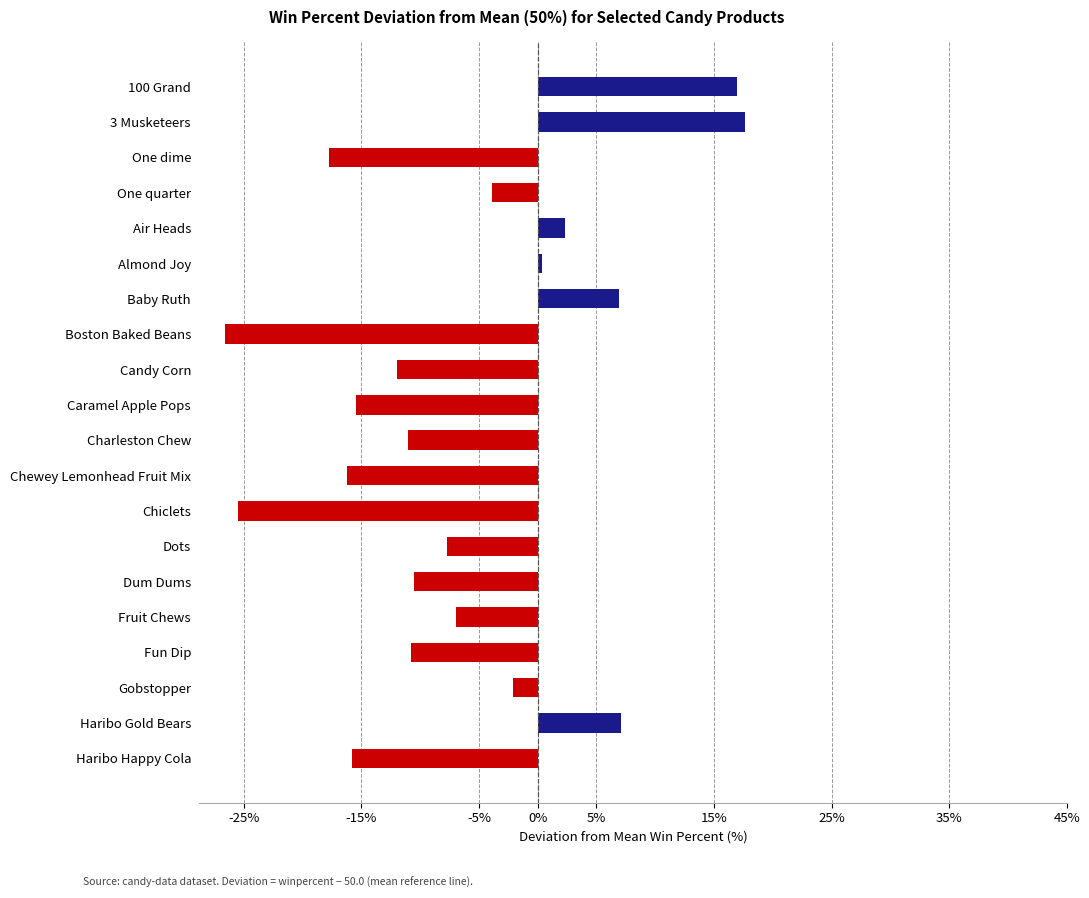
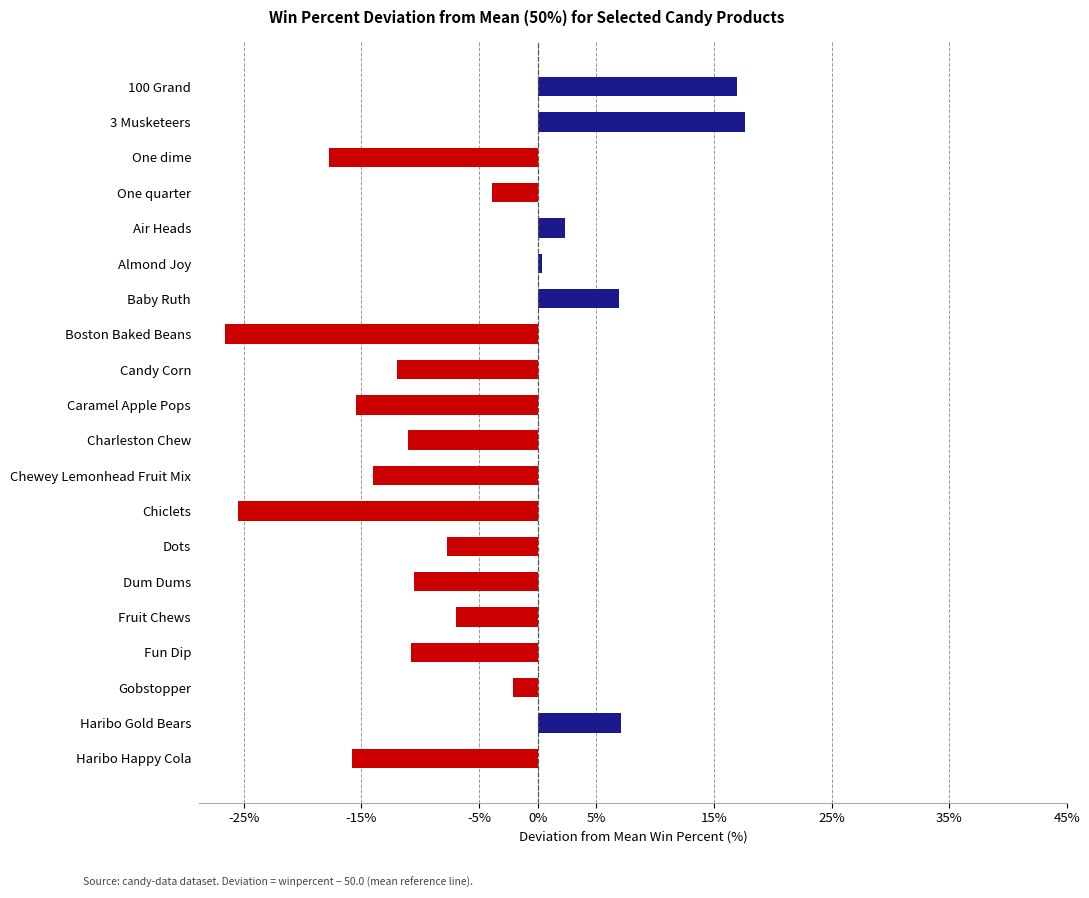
  {
    "100 Grand": "17.0%",
    "3 Musketeers": "17.6%",
    "One dime": "-17.7%",
    "One quarter": "-3.9%",
    "Air Heads": "2.3%",
    "Almond Joy": "0.3%",
    "Baby Ruth": "6.9%",
    "Boston Baked Beans": "-26.6%",
    "Candy Corn": "-12.0%",
    "Caramel Apple Pops": "-15.5%",
    "Charleston Chew": "-11.0%",
-   "Chewey Lemonhead Fruit Mix": "-16.2%",
+   "Chewey Lemonhead Fruit Mix": "-14.0%",
    "Chiclets": "-25.5%",
    "Dots": "-7.7%",
    "Dum Dums": "-10.5%",
    "Fruit Chews": "-6.9%",
    "Fun Dip": "-10.8%",
    "Gobstopper": "-2.1%",
    "Haribo Gold Bears": "7.1%",
    "Haribo Happy Cola": "-15.8%"
  }
